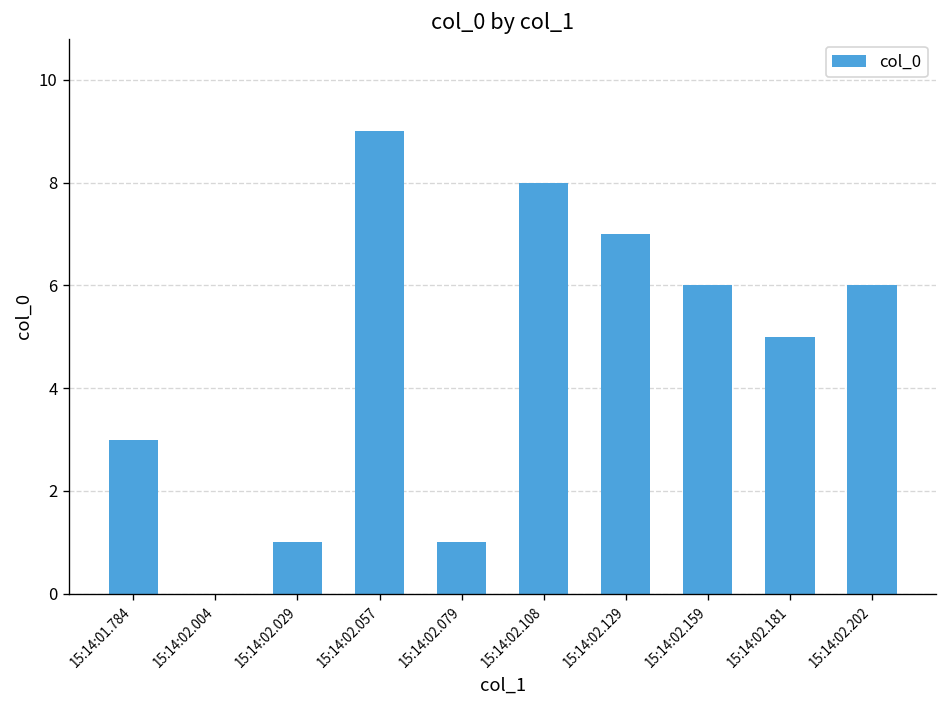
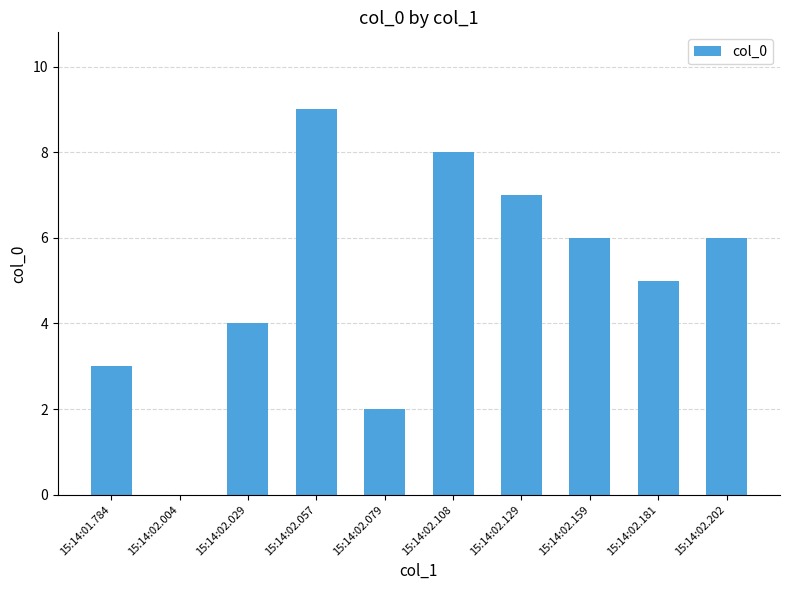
  {
    "15:14:01.784": 3,
    "15:14:02.004": 0,
-   "15:14:02.029": 1,
+   "15:14:02.029": 4,
    "15:14:02.057": 9,
-   "15:14:02.079": 1,
+   "15:14:02.079": 2,
    "15:14:02.108": 8,
    "15:14:02.129": 7,
    "15:14:02.159": 6,
    "15:14:02.181": 5,
    "15:14:02.202": 6
  }
